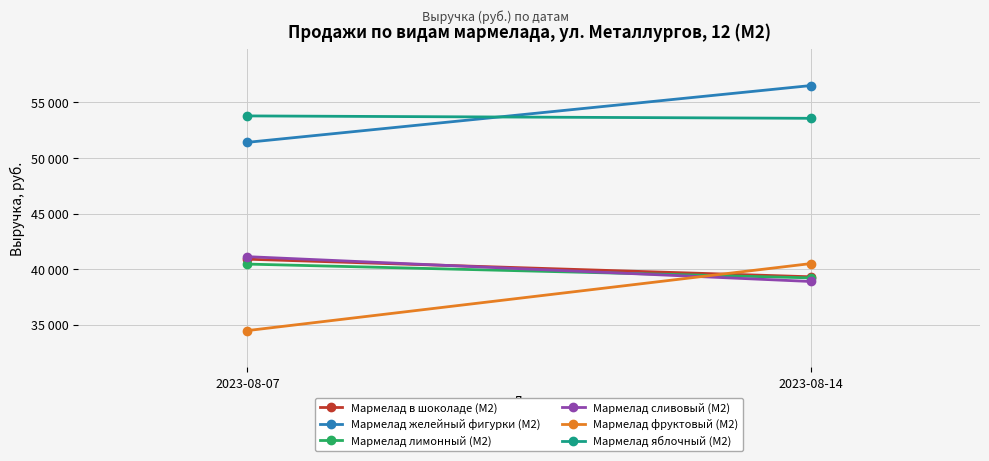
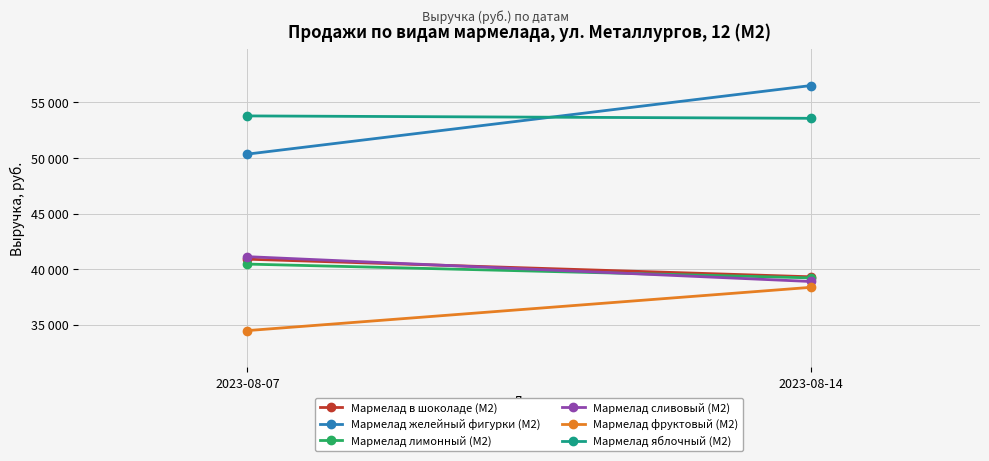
  {
    "Мармелад желейный фигурки (M2)": {
-     "2023-08-07": 51400,
+     "2023-08-07": 50300,
      "2023-08-14": 56500
    },
    "Мармелад сливовый (M2)": {
      "2023-08-14": 38900
    },
    "Мармелад фруктовый (M2)": {
      "2023-08-07": 34500,
-     "2023-08-14": 40500
+     "2023-08-14": 38400
    }
  }
